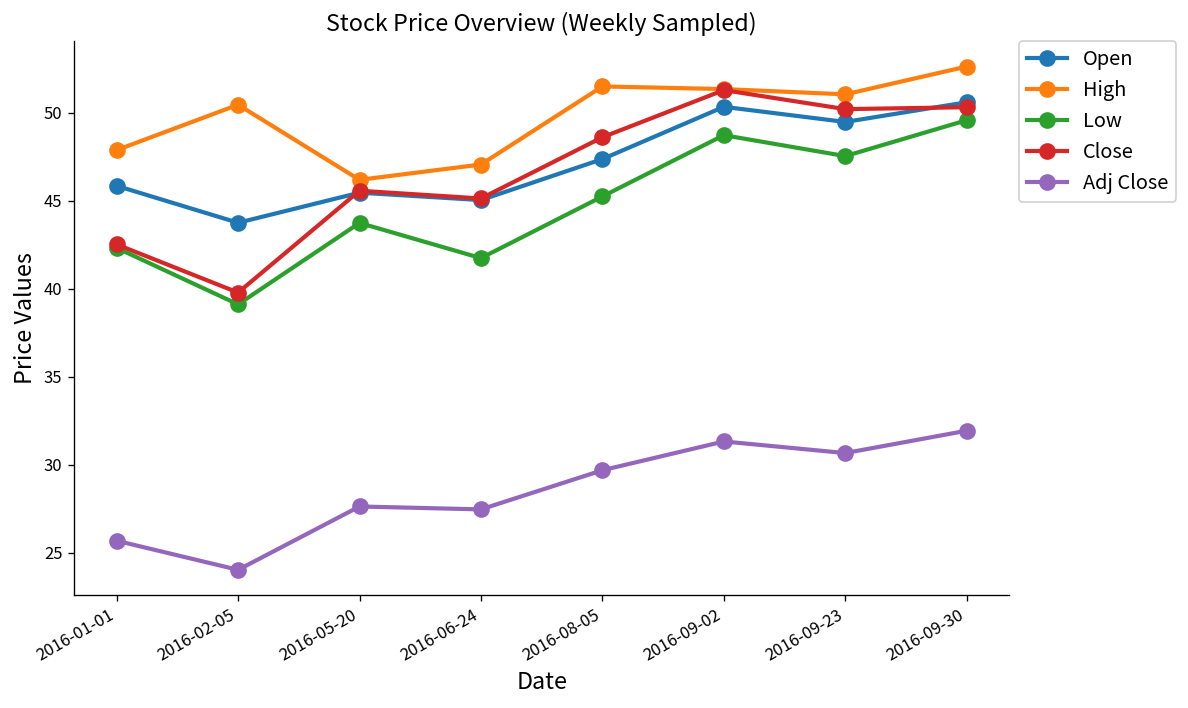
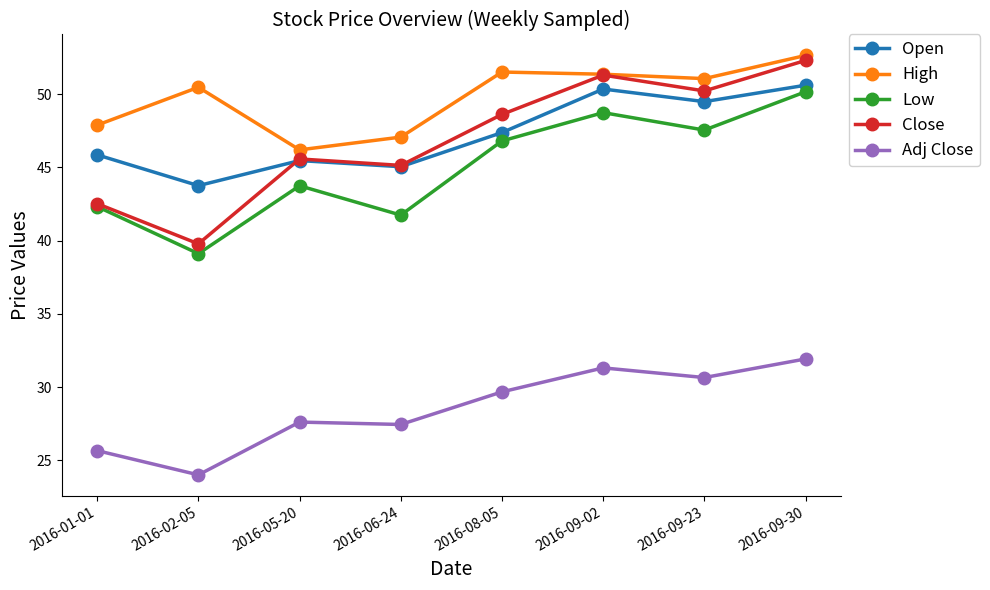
  {
    "Open": {
      "2016-01-01": 45.8,
      "2016-02-05": 43.8,
      "2016-08-05": 47.4,
      "2016-09-02": 50.3,
      "2016-09-23": 49.5,
      "2016-09-30": 50.6
    },
    "High": {
      "2016-01-01": 47.9,
      "2016-02-05": 50.5,
      "2016-05-20": 46.2,
      "2016-06-24": 47.1,
      "2016-08-05": 51.5,
      "2016-09-23": 51.0,
      "2016-09-30": 52.6
    },
    "Low": {
      "2016-01-01": 42.3,
      "2016-02-05": 39.1,
      "2016-05-20": 43.7,
      "2016-06-24": 41.7,
-     "2016-08-05": 45.2,
+     "2016-08-05": 46.8,
      "2016-09-02": 48.7,
      "2016-09-23": 47.5,
-     "2016-09-30": 49.6
+     "2016-09-30": 50.2
    },
    "Close": {
      "2016-01-01": 42.5,
      "2016-02-05": 39.8,
      "2016-08-05": 48.6,
      "2016-09-23": 50.2,
-     "2016-09-30": 50.3
+     "2016-09-30": 52.3
    },
    "Adj Close": {
      "2016-01-01": 25.7,
      "2016-02-05": 24.0,
      "2016-05-20": 27.6,
      "2016-06-24": 27.5,
      "2016-08-05": 29.7,
      "2016-09-02": 31.3,
      "2016-09-23": 30.7,
      "2016-09-30": 31.9
    }
  }
